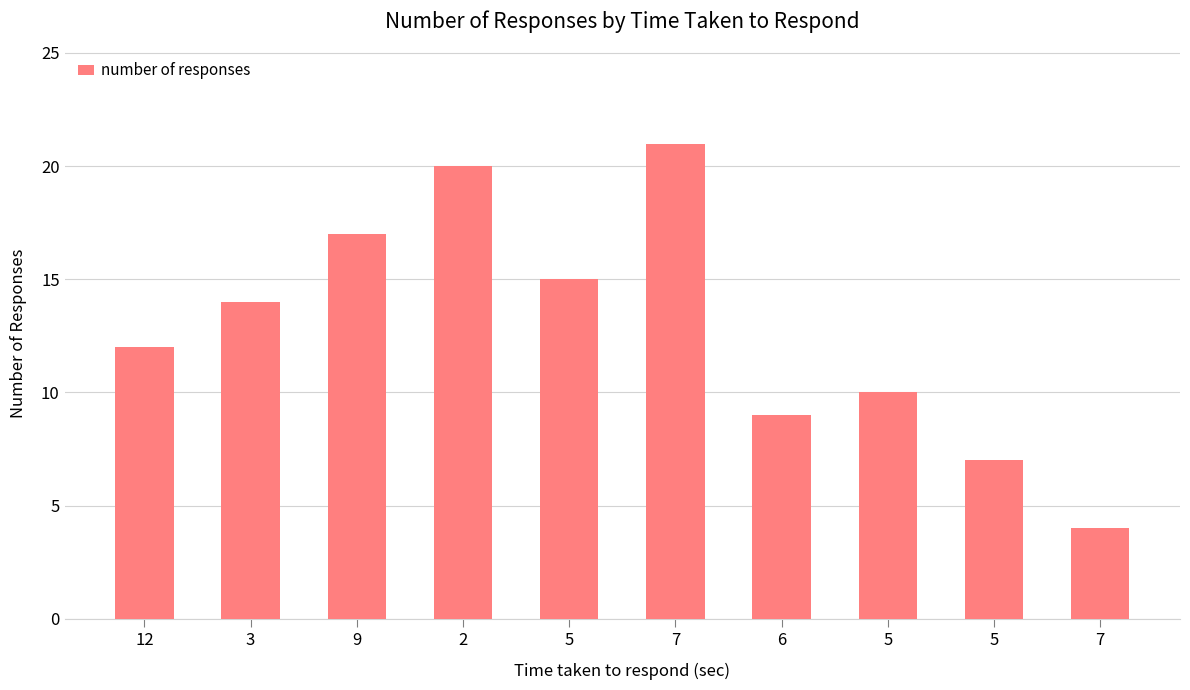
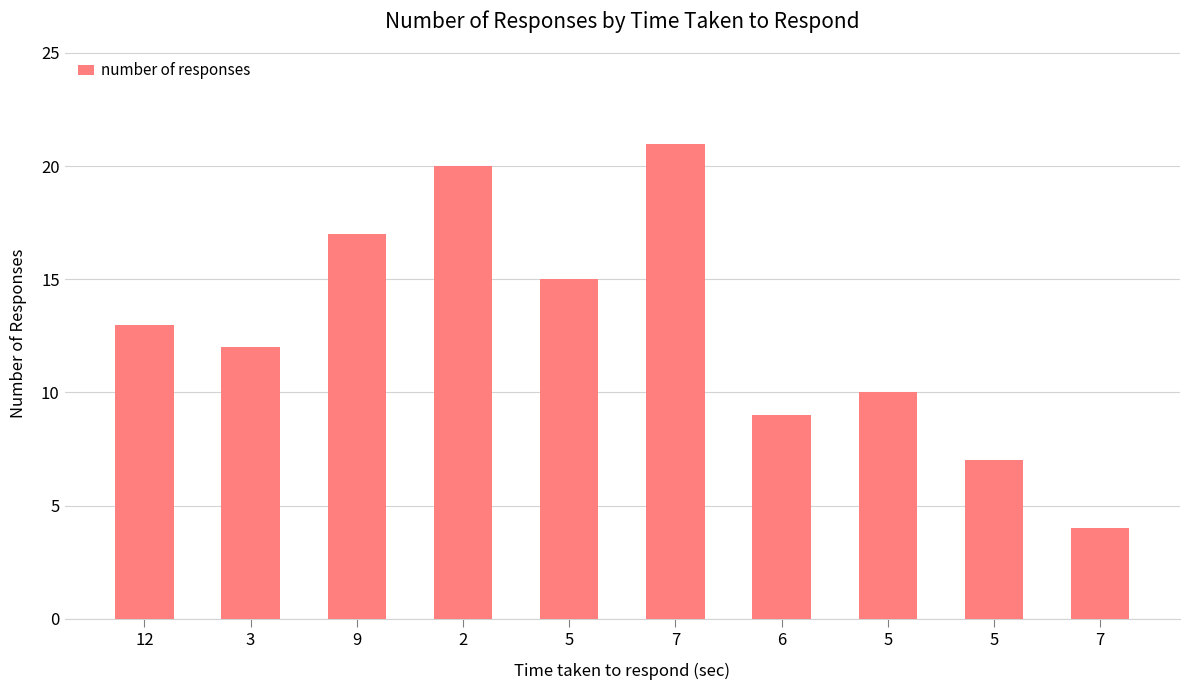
  {
-   "12": 12,
-   "3": 14,
+   "12": 13,
+   "3": 12,
    "9": 17,
    "2": 20,
    "6": 9
  }
